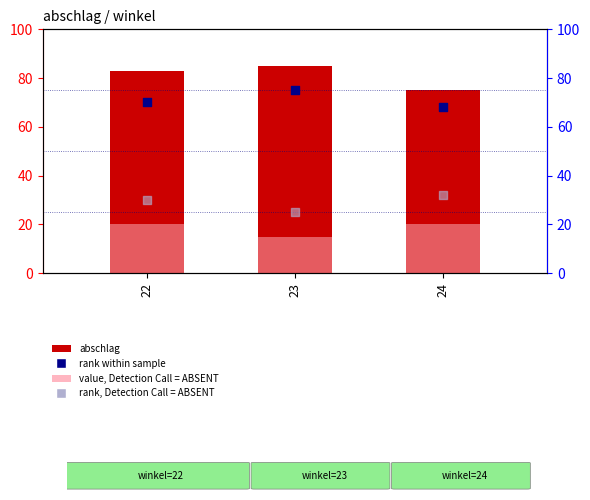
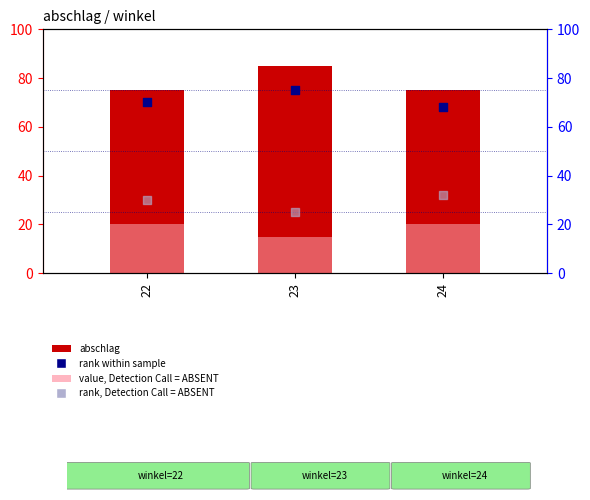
  {
    "abschlag": {
-     "22": 83,
+     "22": 75,
      "23": 85,
      "24": 75
    }
  }
